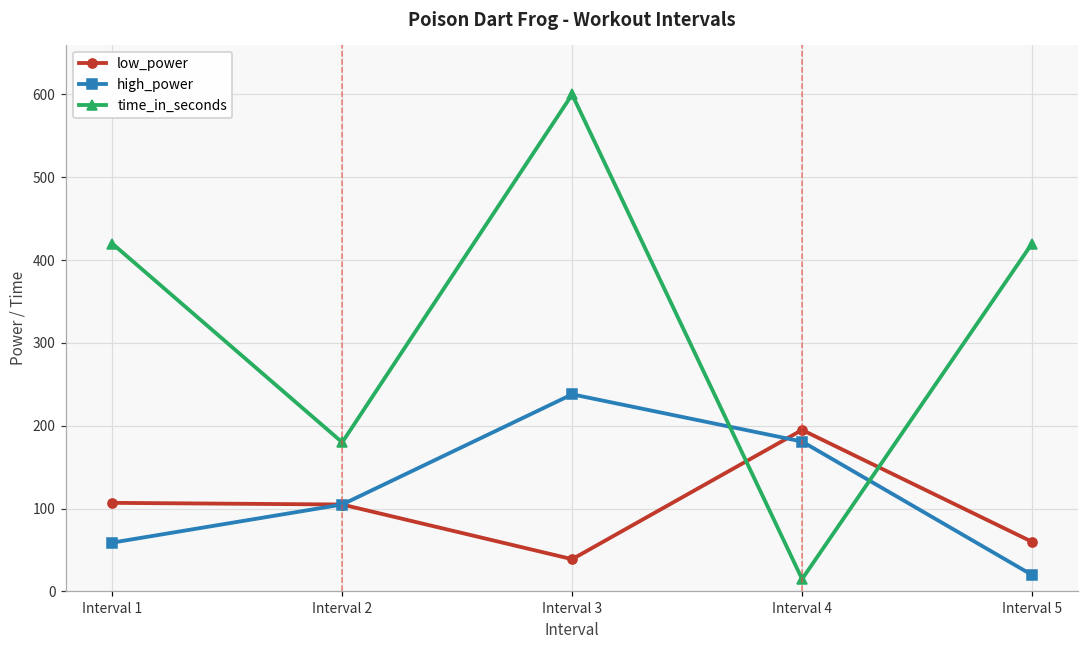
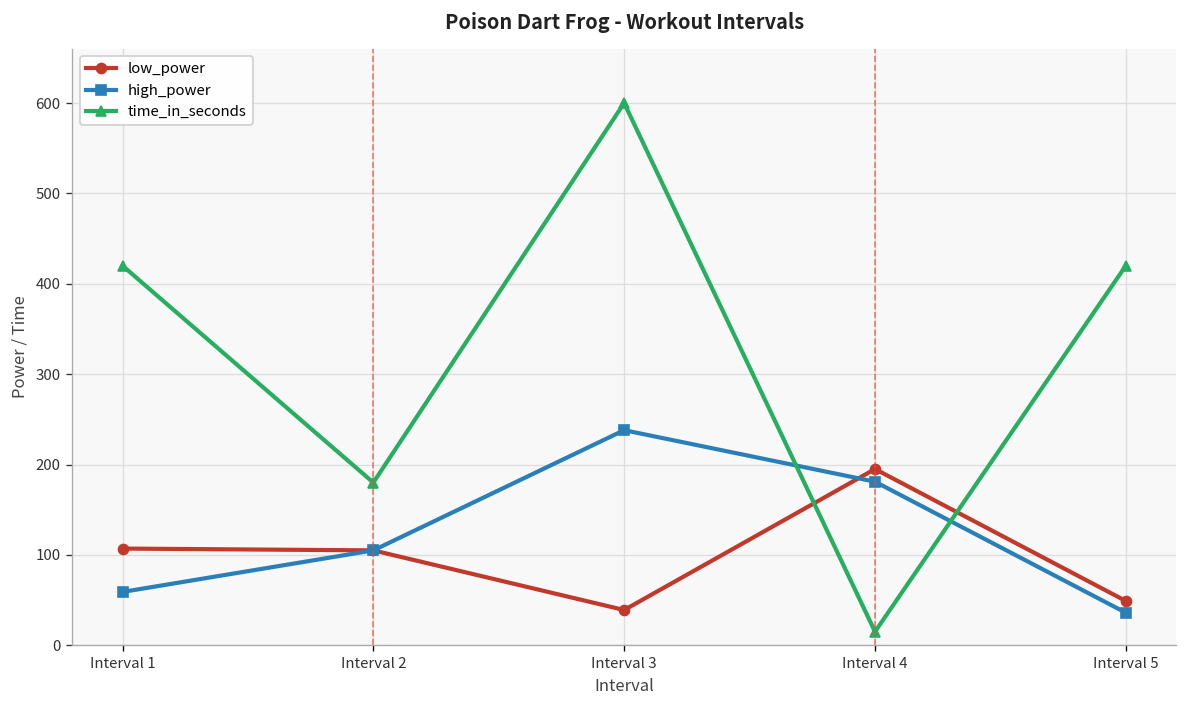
  {
    "low_power": {
      "Interval 1": 110,
      "Interval 3": 40,
      "Interval 4": 200,
-     "Interval 5": 60
+     "Interval 5": 50
    },
    "high_power": {
      "Interval 1": 60,
      "Interval 3": 240,
      "Interval 4": 180,
-     "Interval 5": 20
+     "Interval 5": 40
    },
    "time_in_seconds": {
      "Interval 1": 420,
      "Interval 2": 180,
      "Interval 3": 600,
      "Interval 4": 20,
      "Interval 5": 420
    }
  }
